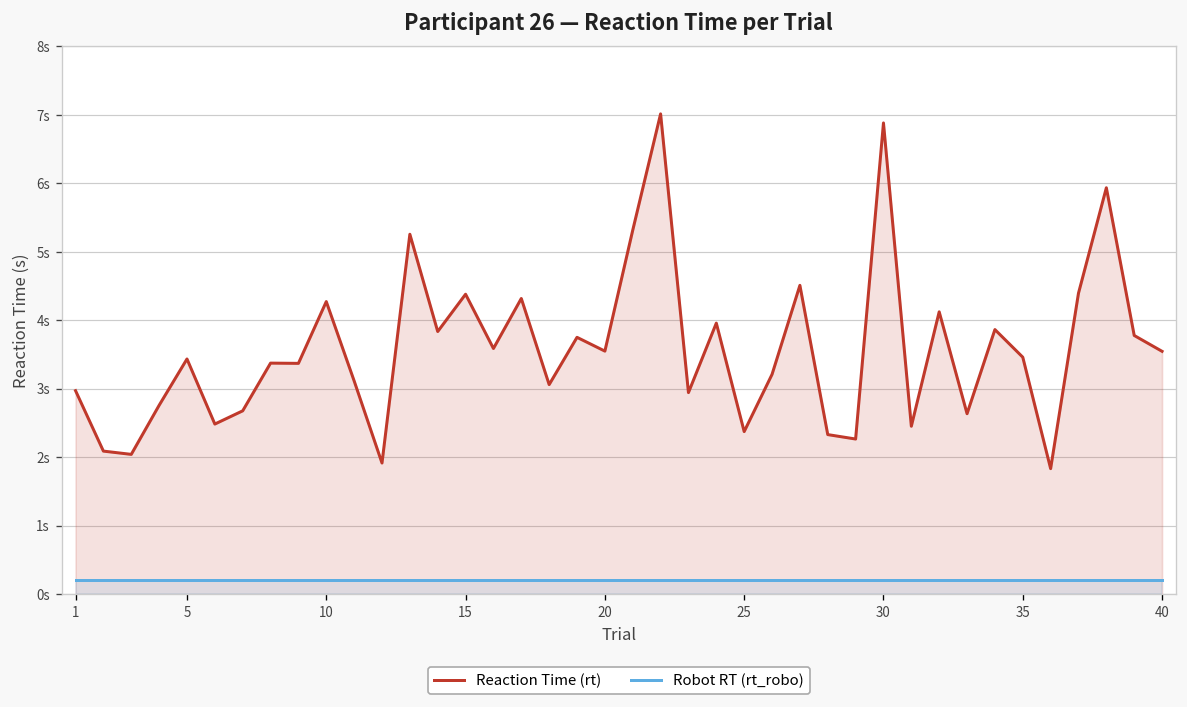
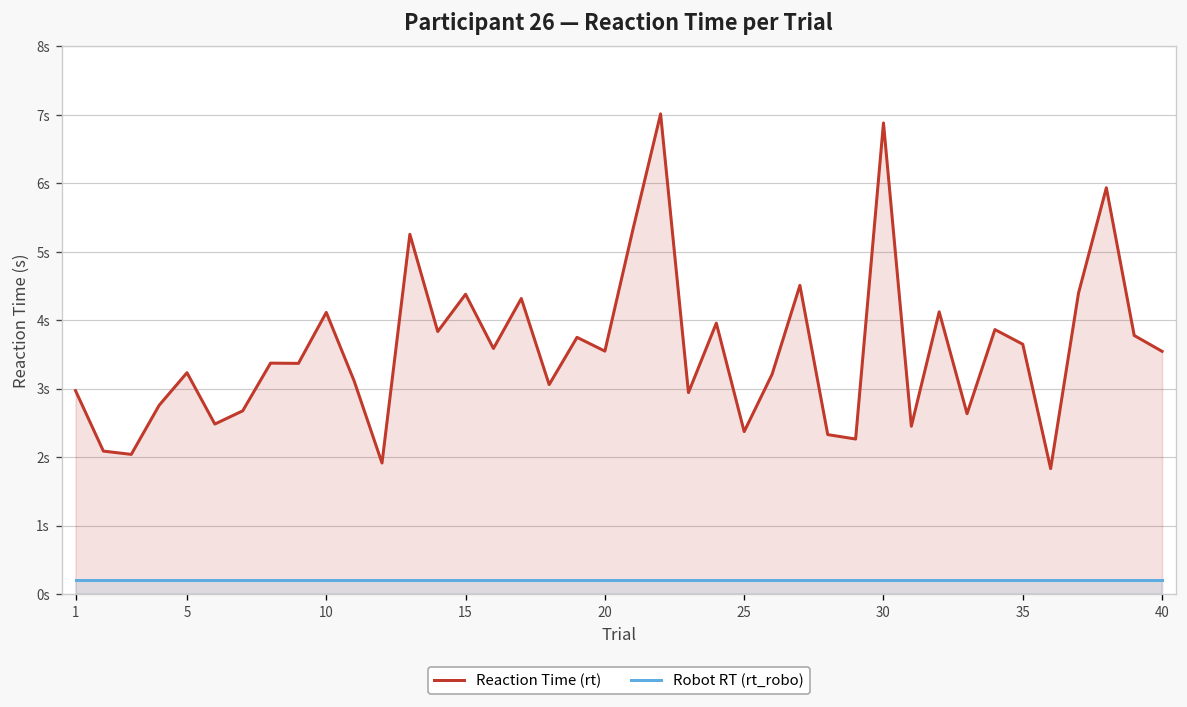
  {
    "Reaction Time (rt)": {
      "1": "3.0s",
-     "5": "3.4s",
-     "10": "4.3s",
+     "5": "3.2s",
+     "10": "4.1s",
      "15": "4.4s",
      "20": "3.6s",
      "25": "2.4s",
      "30": "6.9s",
-     "35": "3.5s",
+     "35": "3.7s",
      "40": "3.5s"
    },
    "Robot RT (rt_robo)": {
      "1": "0.2s",
      "5": "0.2s",
      "10": "0.2s",
      "15": "0.2s",
      "20": "0.2s",
      "25": "0.2s",
      "30": "0.2s",
      "35": "0.2s",
      "40": "0.2s"
    }
  }
